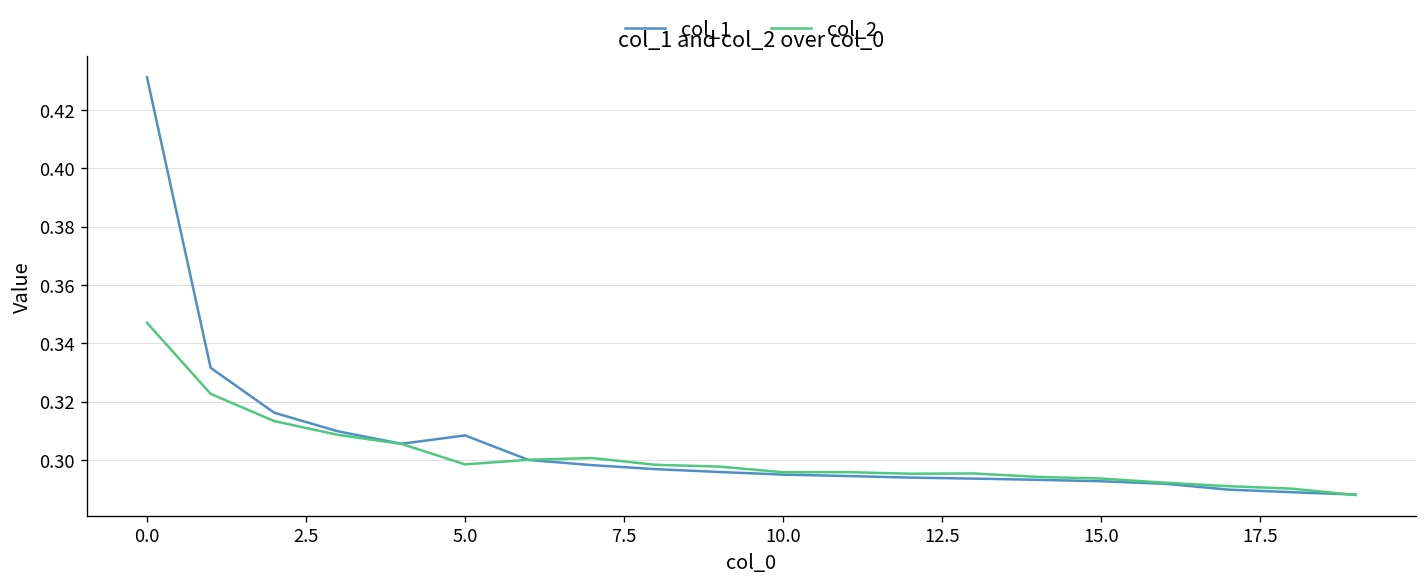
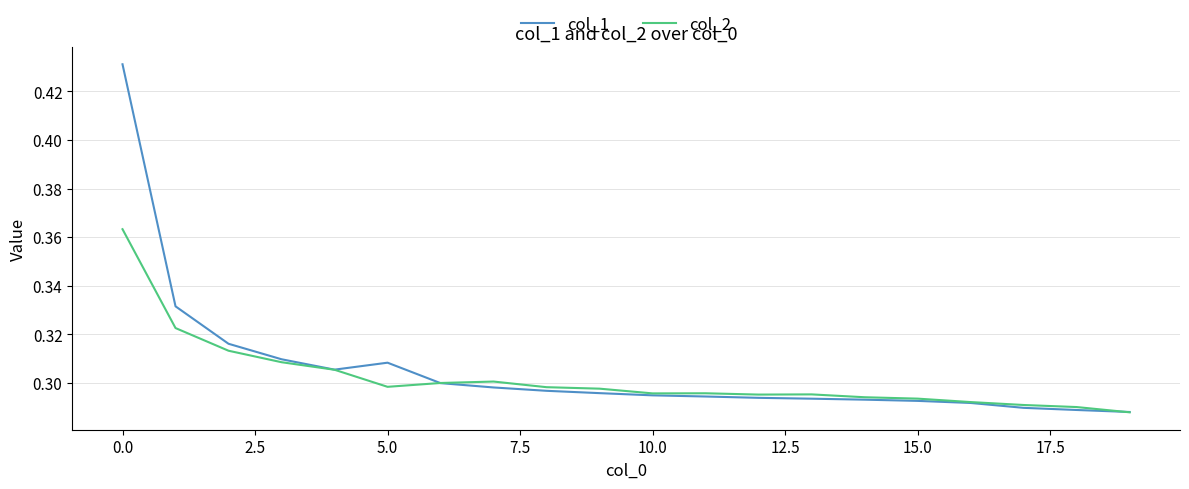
  {
    "col_1": {
      "0.0": 0.431,
      "5.0": 0.308
    },
    "col_2": {
-     "0.0": 0.347,
+     "0.0": 0.363,
      "5.0": 0.298
    }
  }
